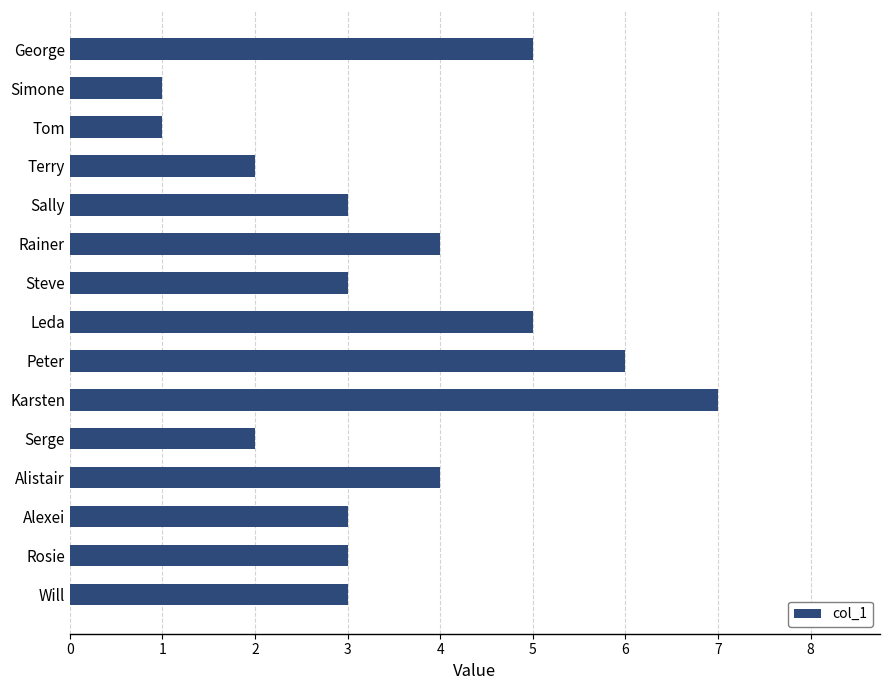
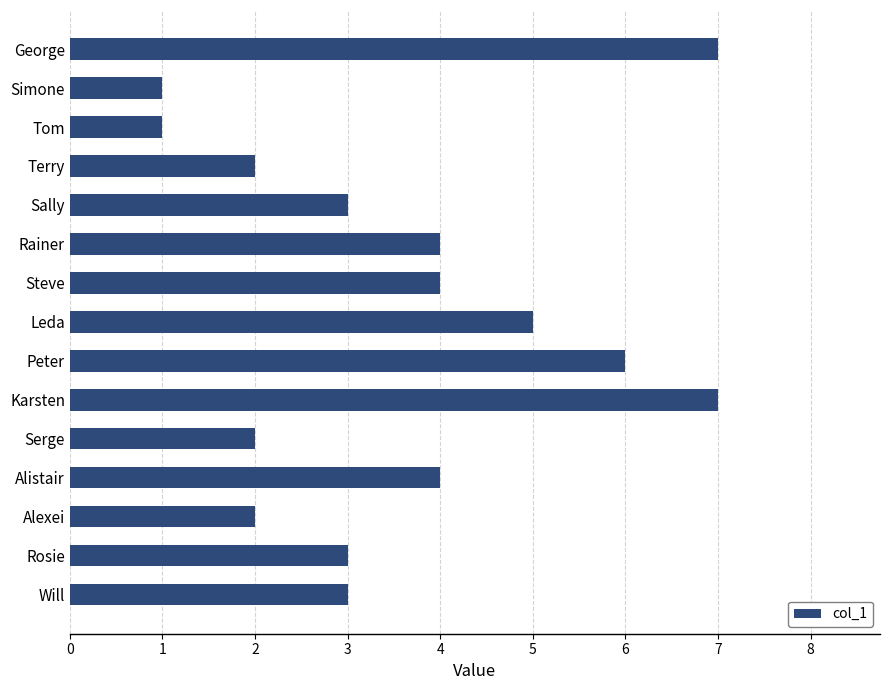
  {
-   "George": 5,
+   "George": 7,
    "Simone": 1,
    "Tom": 1,
    "Terry": 2,
    "Sally": 3,
    "Rainer": 4,
-   "Steve": 3,
+   "Steve": 4,
    "Leda": 5,
    "Peter": 6,
    "Karsten": 7,
    "Serge": 2,
    "Alistair": 4,
-   "Alexei": 3,
+   "Alexei": 2,
    "Rosie": 3,
    "Will": 3
  }
